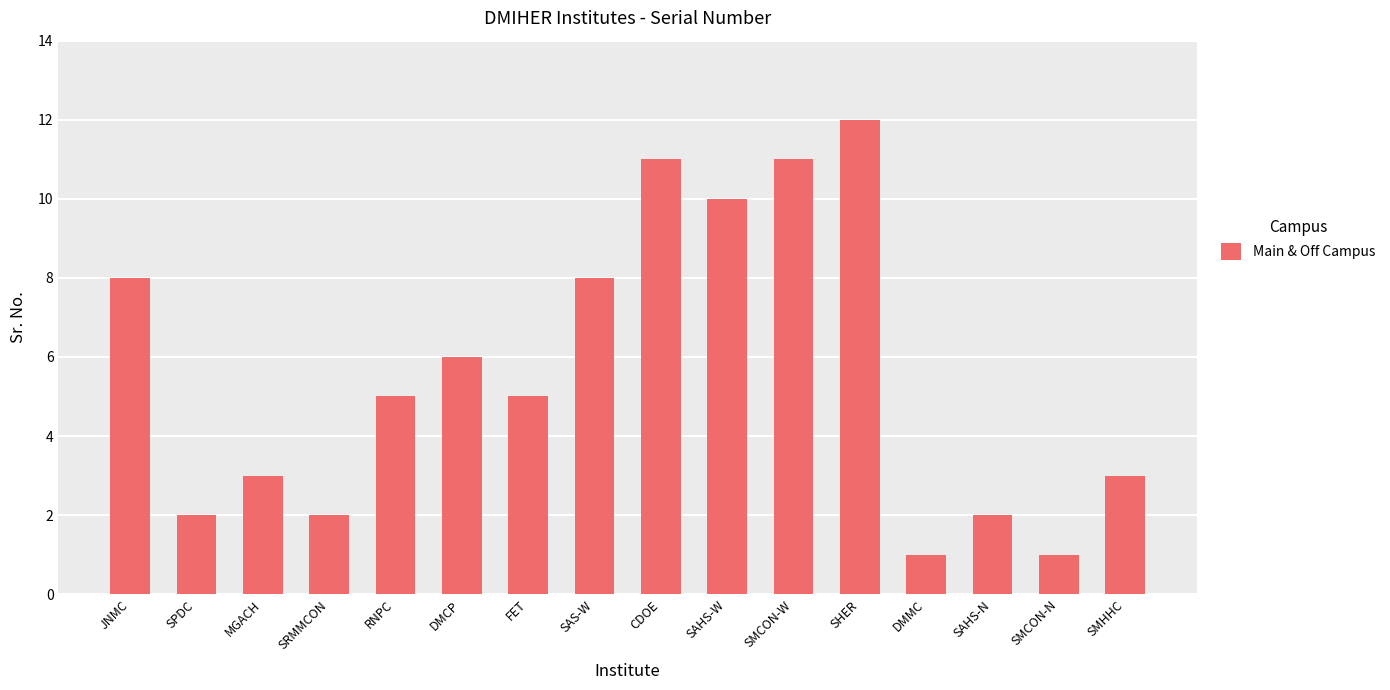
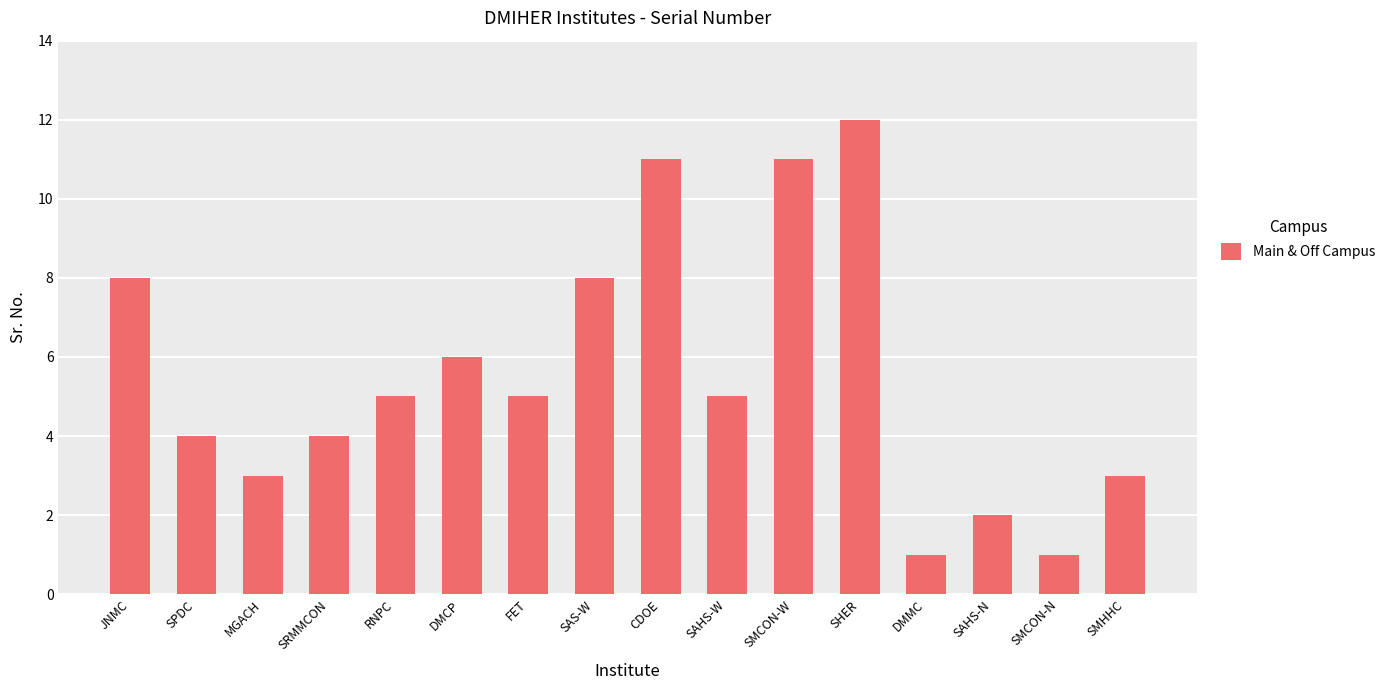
  {
    "JNMC": 8,
-   "SPDC": 2,
+   "SPDC": 4,
    "MGACH": 3,
-   "SRMMCON": 2,
+   "SRMMCON": 4,
    "RNPC": 5,
    "DMCP": 6,
    "FET": 5,
    "SAS-W": 8,
    "CDOE": 11,
-   "SAHS-W": 10,
+   "SAHS-W": 5,
    "SMCON-W": 11,
    "SHER": 12,
    "DMMC": 1,
    "SAHS-N": 2,
    "SMCON-N": 1,
    "SMHHC": 3
  }
